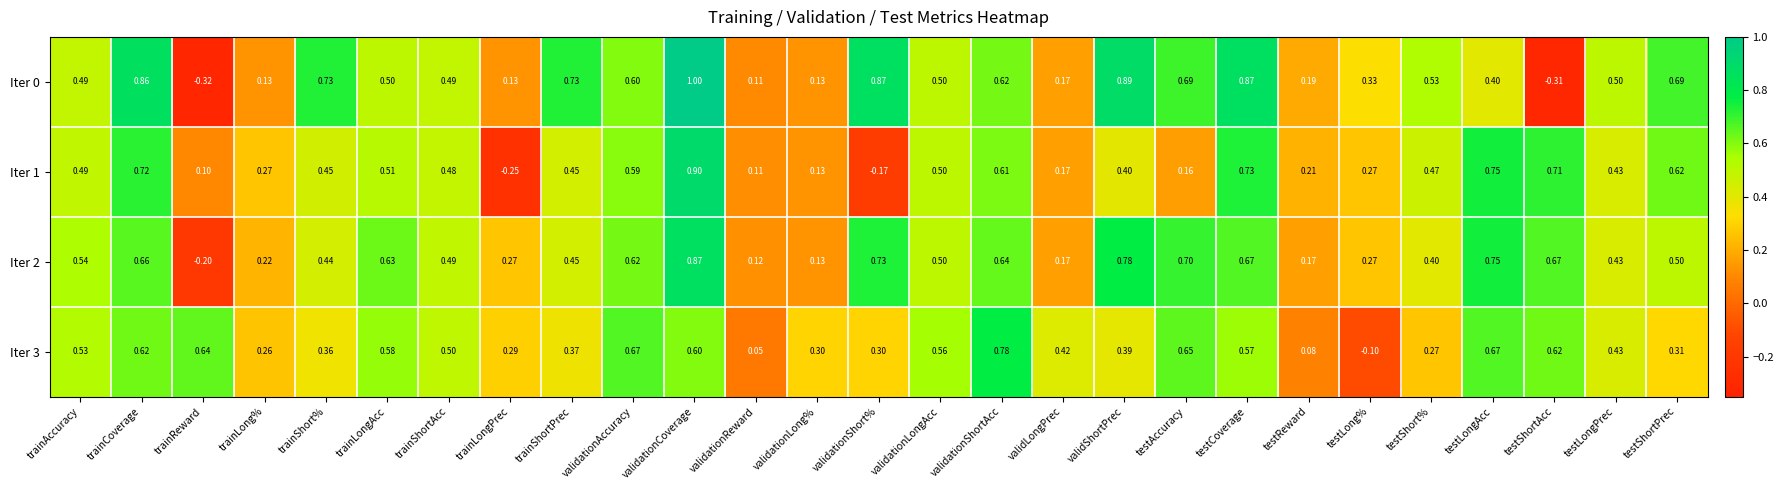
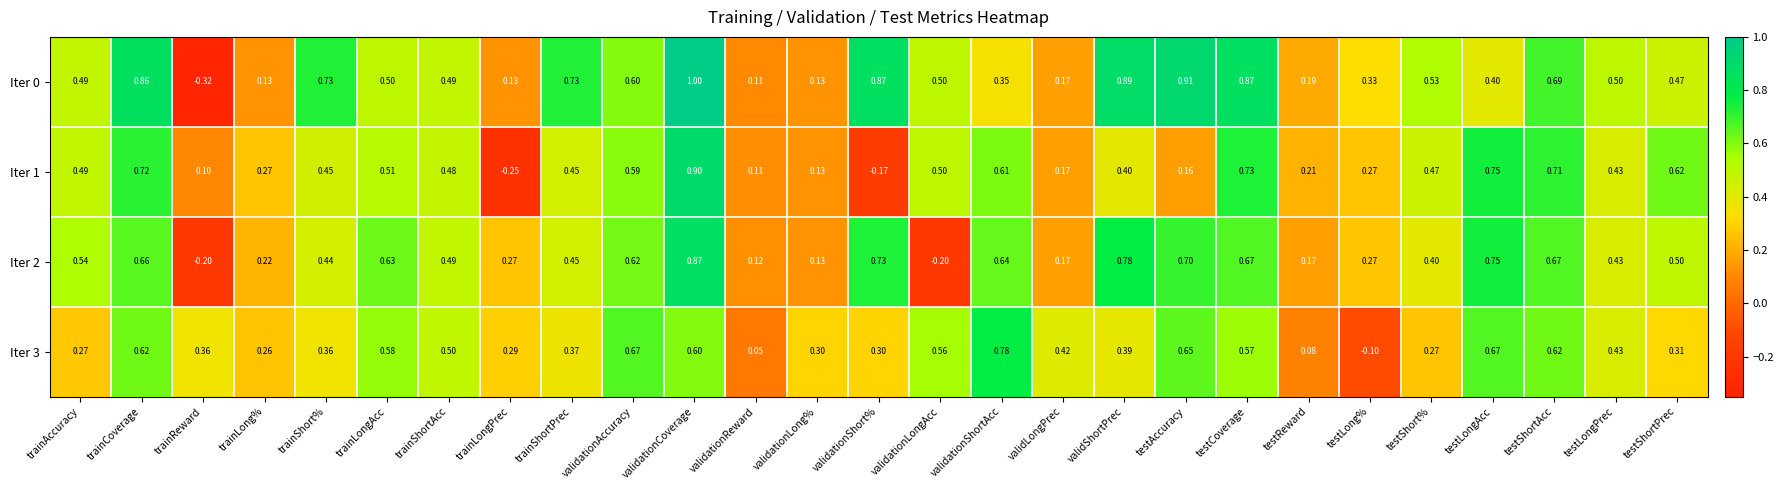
  {
    "Iter 0": {
      "trainAccuracy": 0.49,
      "trainCoverage": 0.86,
      "trainReward": -0.32,
      "trainLong%": 0.13,
      "trainShort%": 0.73,
      "trainLongAcc": 0.50,
      "trainShortAcc": 0.49,
      "trainLongPrec": 0.13,
      "trainShortPrec": 0.73,
      "validationAccuracy": 0.60,
      "validationCoverage": 1.00,
      "validationReward": 0.11,
      "validationLong%": 0.13,
      "validationShort%": 0.87,
      "validationLongAcc": 0.50,
-     "validationShortAcc": 0.62,
+     "validationShortAcc": 0.35,
      "validLongPrec": 0.17,
      "validShortPrec": 0.89,
-     "testAccuracy": 0.69,
+     "testAccuracy": 0.91,
      "testCoverage": 0.87,
      "testReward": 0.19,
      "testLong%": 0.33,
      "testShort%": 0.53,
      "testLongAcc": 0.40,
-     "testShortAcc": -0.31,
+     "testShortAcc": 0.69,
      "testLongPrec": 0.50,
-     "testShortPrec": 0.69
+     "testShortPrec": 0.47
    },
    "Iter 1": {
      "trainAccuracy": 0.49,
      "trainCoverage": 0.72,
      "trainReward": 0.10,
      "trainLong%": 0.27,
      "trainShort%": 0.45,
      "trainLongAcc": 0.51,
      "trainShortAcc": 0.48,
      "trainLongPrec": -0.25,
      "trainShortPrec": 0.45,
      "validationAccuracy": 0.59,
      "validationCoverage": 0.90,
      "validationReward": 0.11,
      "validationLong%": 0.13,
      "validationShort%": -0.17,
      "validationLongAcc": 0.50,
      "validationShortAcc": 0.61,
      "validLongPrec": 0.17,
      "validShortPrec": 0.40,
      "testAccuracy": 0.16,
      "testCoverage": 0.73,
      "testReward": 0.21,
      "testLong%": 0.27,
      "testShort%": 0.47,
      "testLongAcc": 0.75,
      "testShortAcc": 0.71,
      "testLongPrec": 0.43,
      "testShortPrec": 0.62
    },
    "Iter 2": {
      "trainAccuracy": 0.54,
      "trainCoverage": 0.66,
      "trainReward": -0.20,
      "trainLong%": 0.22,
      "trainShort%": 0.44,
      "trainLongAcc": 0.63,
      "trainShortAcc": 0.49,
      "trainLongPrec": 0.27,
      "trainShortPrec": 0.45,
      "validationAccuracy": 0.62,
      "validationCoverage": 0.87,
      "validationReward": 0.12,
      "validationLong%": 0.13,
      "validationShort%": 0.73,
-     "validationLongAcc": 0.50,
+     "validationLongAcc": -0.20,
      "validationShortAcc": 0.64,
      "validLongPrec": 0.17,
      "validShortPrec": 0.78,
      "testAccuracy": 0.70,
      "testCoverage": 0.67,
      "testReward": 0.17,
      "testLong%": 0.27,
      "testShort%": 0.40,
      "testLongAcc": 0.75,
      "testShortAcc": 0.67,
      "testLongPrec": 0.43,
      "testShortPrec": 0.50
    },
    "Iter 3": {
-     "trainAccuracy": 0.53,
+     "trainAccuracy": 0.27,
      "trainCoverage": 0.62,
-     "trainReward": 0.64,
+     "trainReward": 0.36,
      "trainLong%": 0.26,
      "trainShort%": 0.36,
      "trainLongAcc": 0.58,
      "trainShortAcc": 0.50,
      "trainLongPrec": 0.29,
      "trainShortPrec": 0.37,
      "validationAccuracy": 0.67,
      "validationCoverage": 0.60,
      "validationReward": 0.05,
      "validationLong%": 0.30,
      "validationShort%": 0.30,
      "validationLongAcc": 0.56,
      "validationShortAcc": 0.78,
      "validLongPrec": 0.42,
      "validShortPrec": 0.39,
      "testAccuracy": 0.65,
      "testCoverage": 0.57,
      "testReward": 0.08,
      "testLong%": -0.10,
      "testShort%": 0.27,
      "testLongAcc": 0.67,
      "testShortAcc": 0.62,
      "testLongPrec": 0.43,
      "testShortPrec": 0.31
    }
  }
